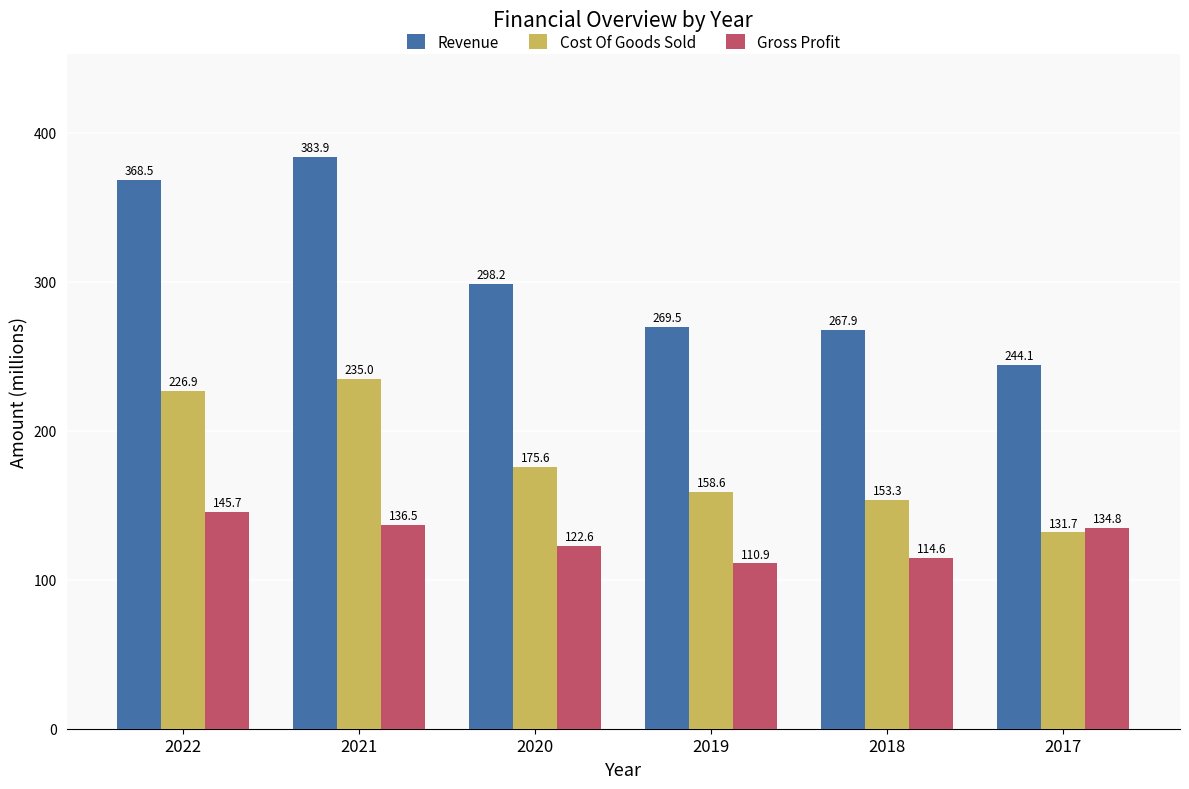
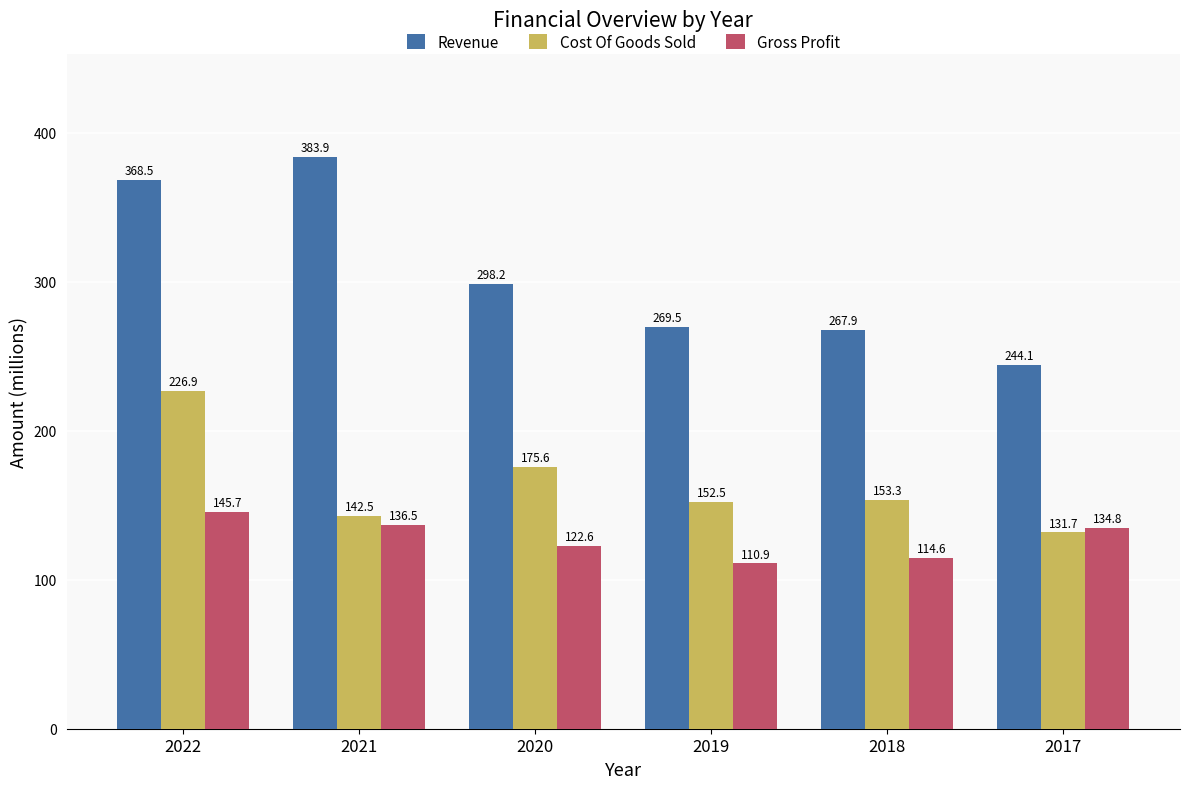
  {
    "Revenue": {
      "2022": 368.5,
      "2021": 383.9,
      "2020": 298.2,
      "2019": 269.5,
      "2018": 267.9,
      "2017": 244.1
    },
    "Cost Of Goods Sold": {
      "2022": 226.9,
-     "2021": 235.0,
+     "2021": 142.5,
      "2020": 175.6,
-     "2019": 158.6,
+     "2019": 152.5,
      "2018": 153.3,
      "2017": 131.7
    },
    "Gross Profit": {
      "2022": 145.7,
      "2021": 136.5,
      "2020": 122.6,
      "2019": 110.9,
      "2018": 114.6,
      "2017": 134.8
    }
  }
